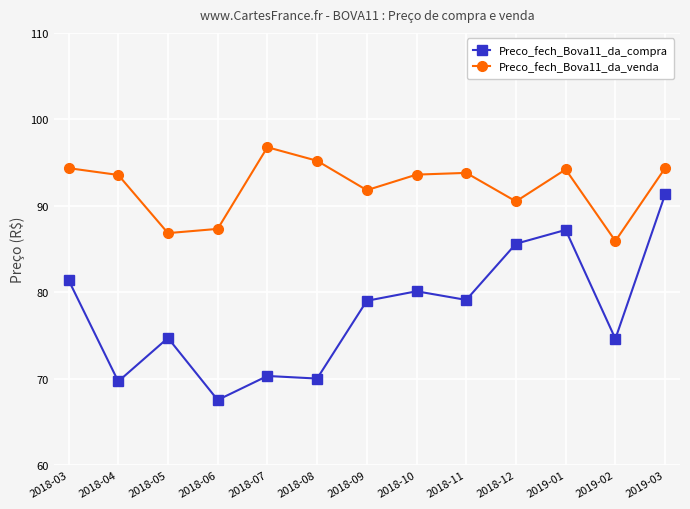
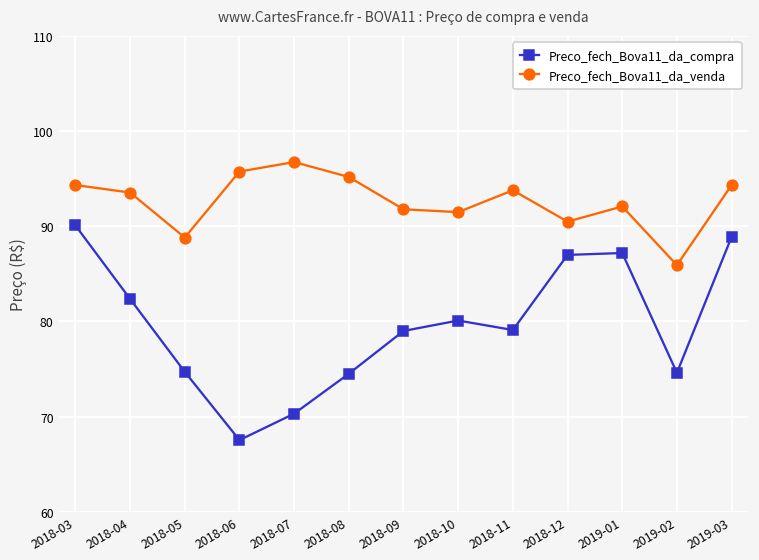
  {
    "Preco_fech_Bova11_da_compra": {
-     "2018-03": 81,
-     "2018-04": 70,
+     "2018-03": 90,
+     "2018-04": 82,
      "2018-05": 75,
      "2018-06": 68,
      "2018-07": 70,
-     "2018-08": 70,
+     "2018-08": 75,
      "2018-09": 79,
      "2018-10": 80,
      "2018-11": 79,
-     "2018-12": 86,
+     "2018-12": 87,
      "2019-01": 87,
      "2019-02": 75,
-     "2019-03": 91
+     "2019-03": 89
    },
    "Preco_fech_Bova11_da_venda": {
      "2018-03": 94,
      "2018-04": 94,
-     "2018-05": 87,
-     "2018-06": 87,
+     "2018-05": 89,
+     "2018-06": 96,
      "2018-07": 97,
      "2018-08": 95,
      "2018-09": 92,
-     "2018-10": 94,
+     "2018-10": 92,
      "2018-11": 94,
      "2018-12": 91,
-     "2019-01": 94,
+     "2019-01": 92,
      "2019-02": 86,
      "2019-03": 94
    }
  }
